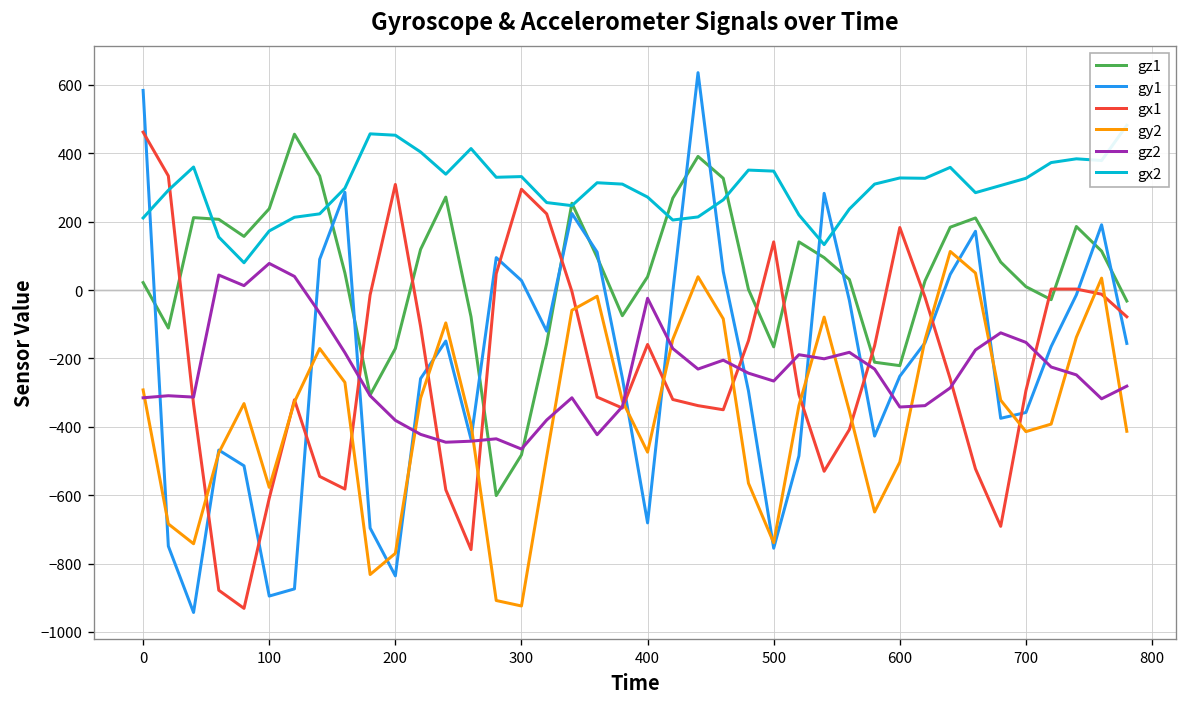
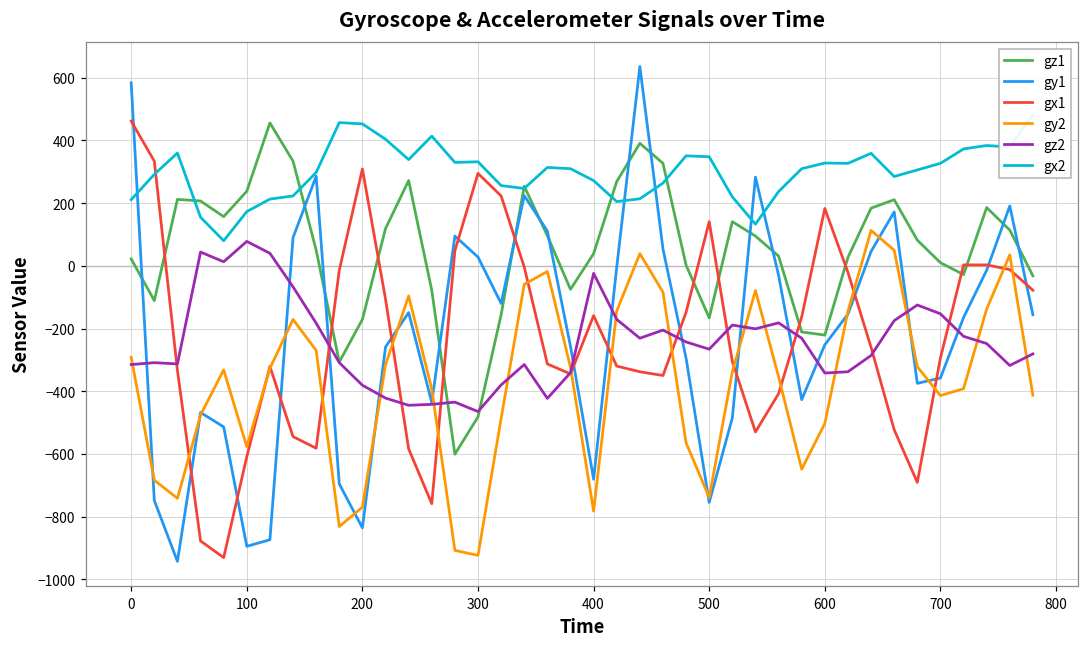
  {
    "gz1": {
      "0": 20,
      "100": 240,
      "200": -170,
      "300": -480,
      "400": 40,
      "500": -170,
      "600": -220,
      "700": 10
    },
    "gx1": {
      "0": 460,
      "100": -610,
      "200": 310,
      "300": 300,
      "400": -160,
      "500": 140,
      "600": 180,
      "700": -290
    },
    "gy2": {
      "0": -290,
      "100": -580,
      "200": -770,
      "300": -920,
-     "400": -470,
+     "400": -780,
      "500": -740,
      "600": -500,
      "700": -410
    },
    "gz2": {
      "0": -320,
      "100": 80,
      "200": -380,
      "300": -470,
      "400": -20,
      "500": -270,
      "600": -340,
      "700": -150
    }
  }
